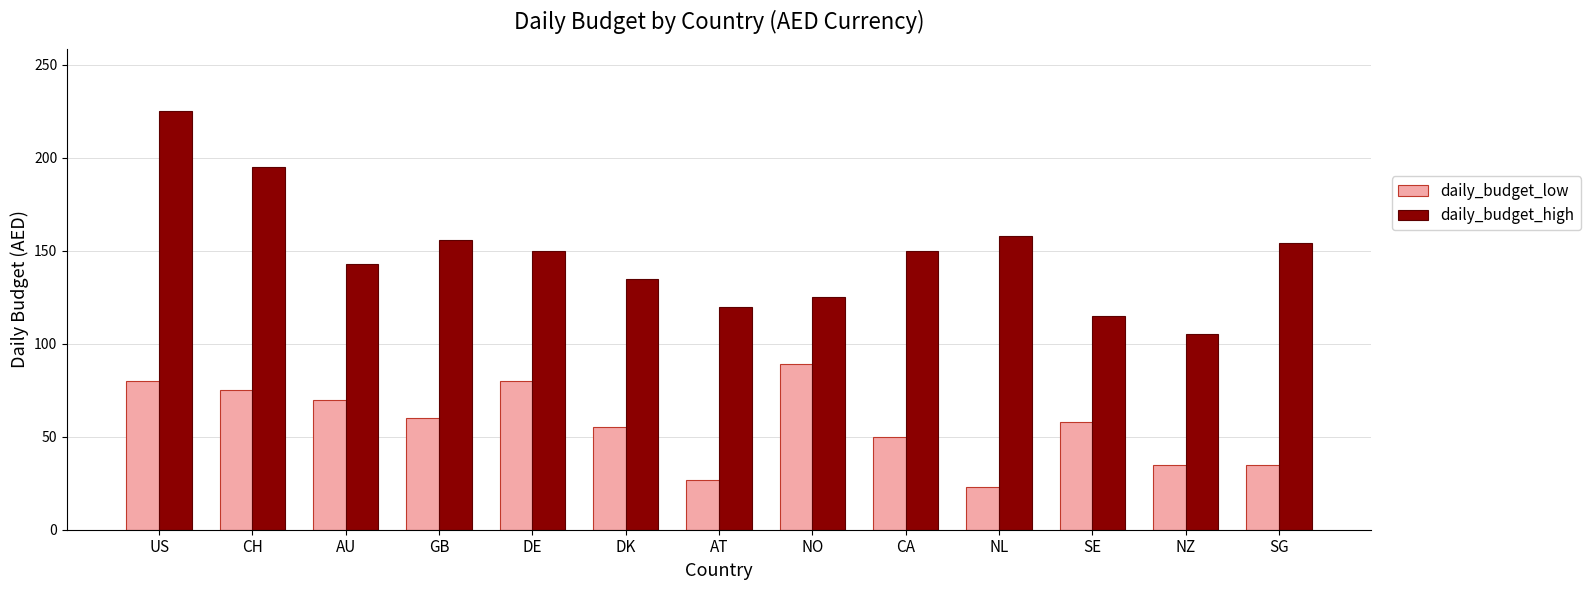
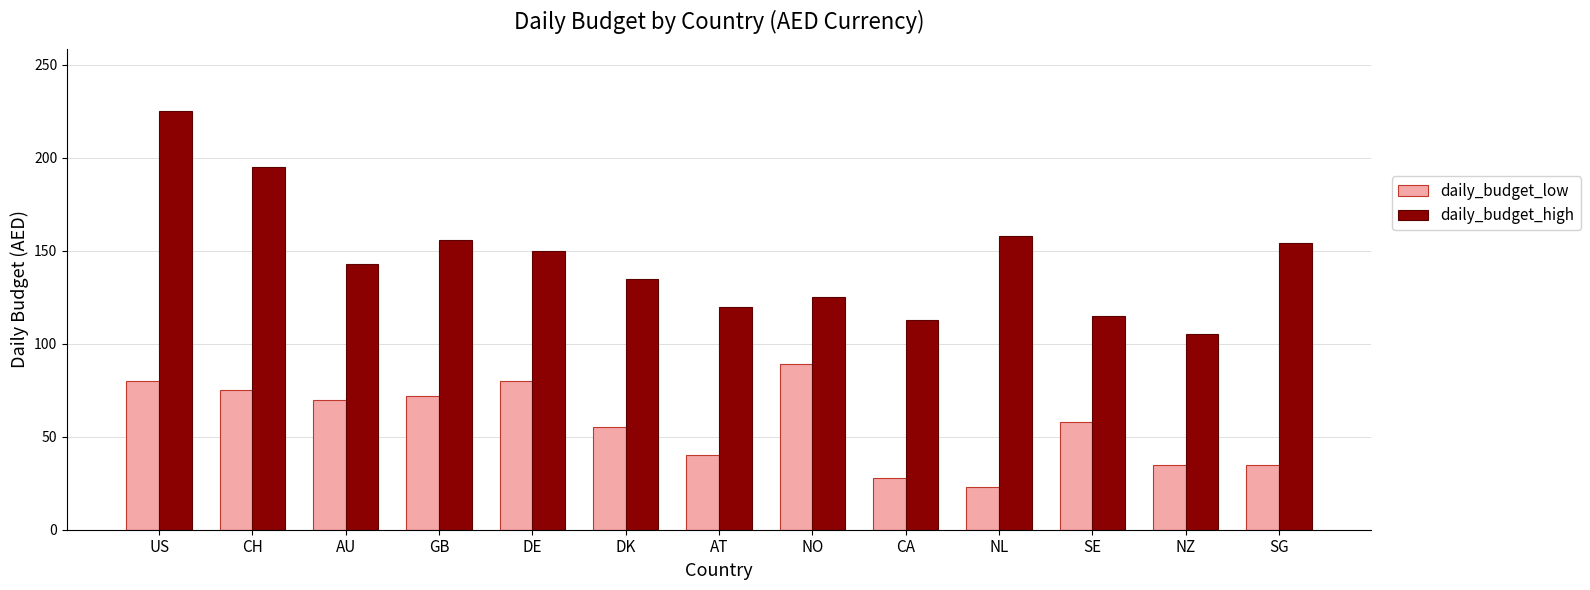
  {
    "daily_budget_low": {
      "US": 80,
      "CH": 75,
      "AU": 70,
-     "GB": 60,
+     "GB": 72,
      "DE": 80,
      "DK": 55,
-     "AT": 27,
+     "AT": 40,
      "NO": 89,
-     "CA": 50,
+     "CA": 28,
      "NL": 23,
      "SE": 58,
      "NZ": 35,
      "SG": 35
    },
    "daily_budget_high": {
      "US": 225,
      "CH": 195,
      "AU": 143,
      "GB": 156,
      "DE": 150,
      "DK": 135,
      "AT": 120,
      "NO": 125,
-     "CA": 150,
+     "CA": 113,
      "NL": 158,
      "SE": 115,
      "NZ": 105,
      "SG": 154
    }
  }
